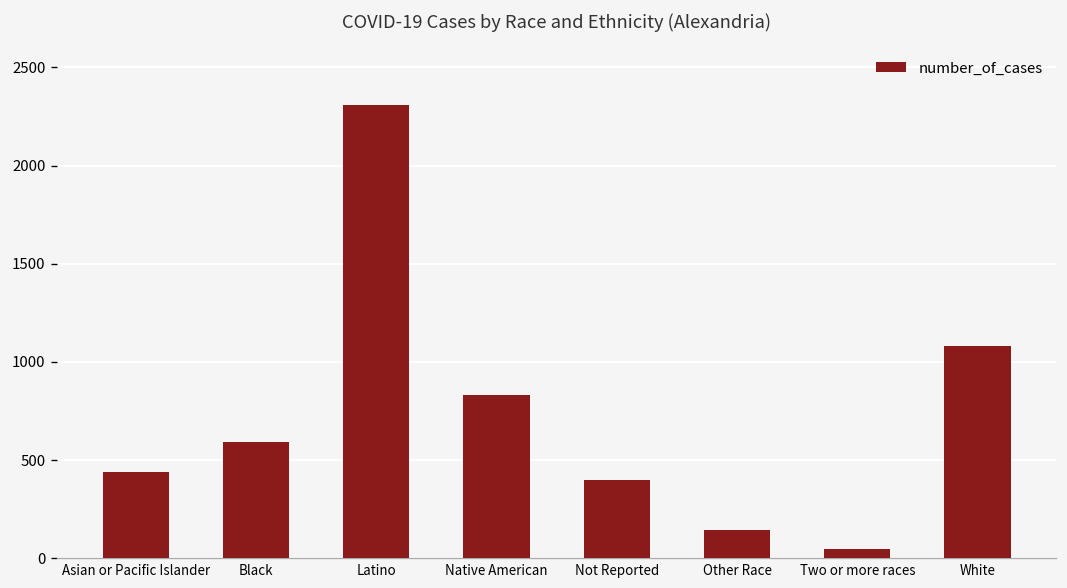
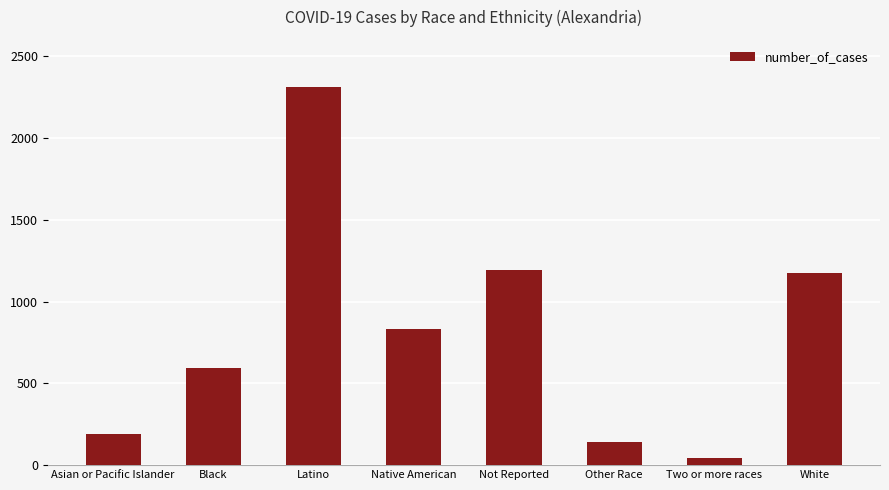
  {
-   "Asian or Pacific Islander": 440,
+   "Asian or Pacific Islander": 190,
    "Black": 590,
    "Latino": 2310,
    "Native American": 830,
-   "Not Reported": 400,
+   "Not Reported": 1200,
    "Other Race": 140,
    "Two or more races": 50,
-   "White": 1080
+   "White": 1180
  }
